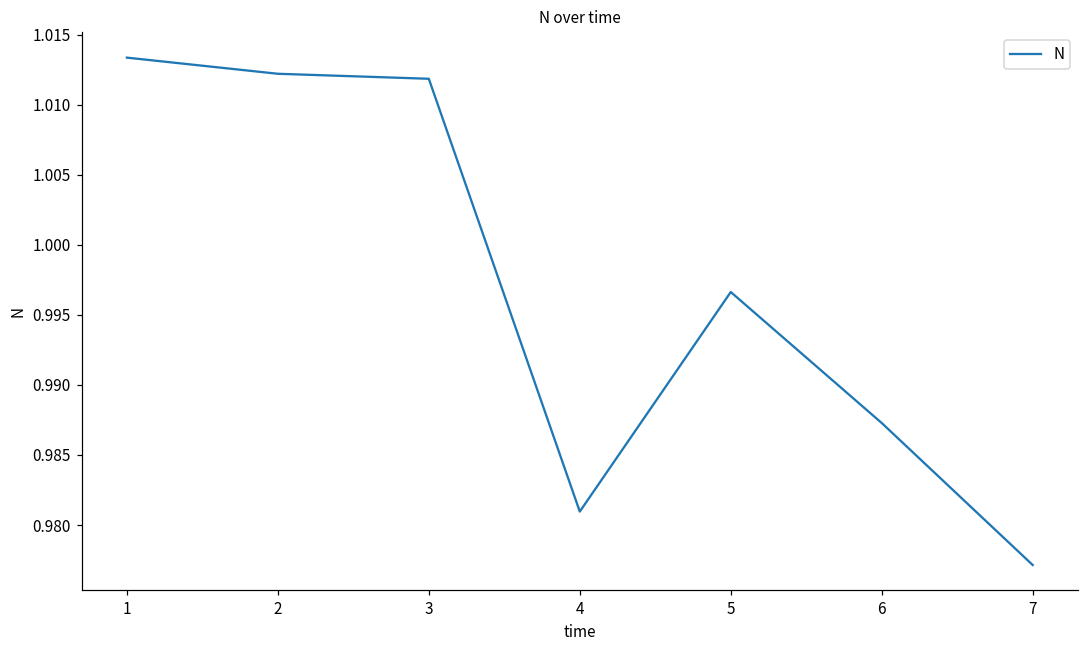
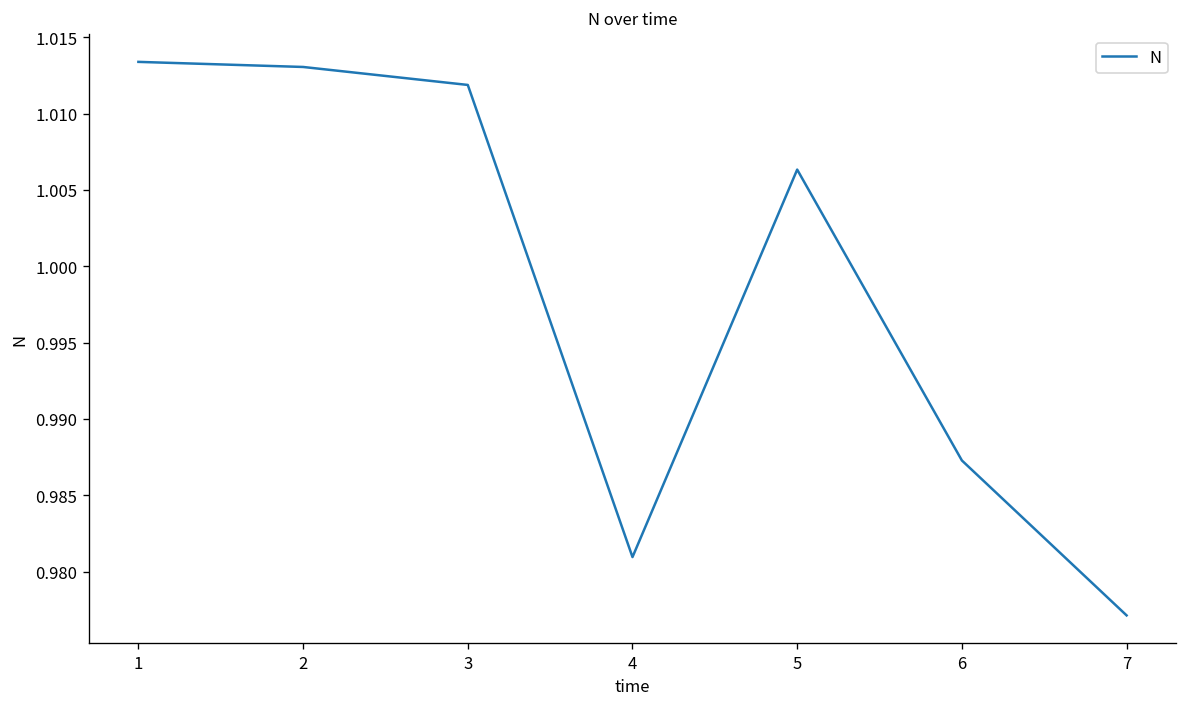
  {
    "1": 1.0134,
-   "2": 1.0122,
+   "2": 1.0130,
    "3": 1.0119,
    "4": 0.9810,
-   "5": 0.9966,
+   "5": 1.0063,
    "6": 0.9873,
    "7": 0.9771
  }
